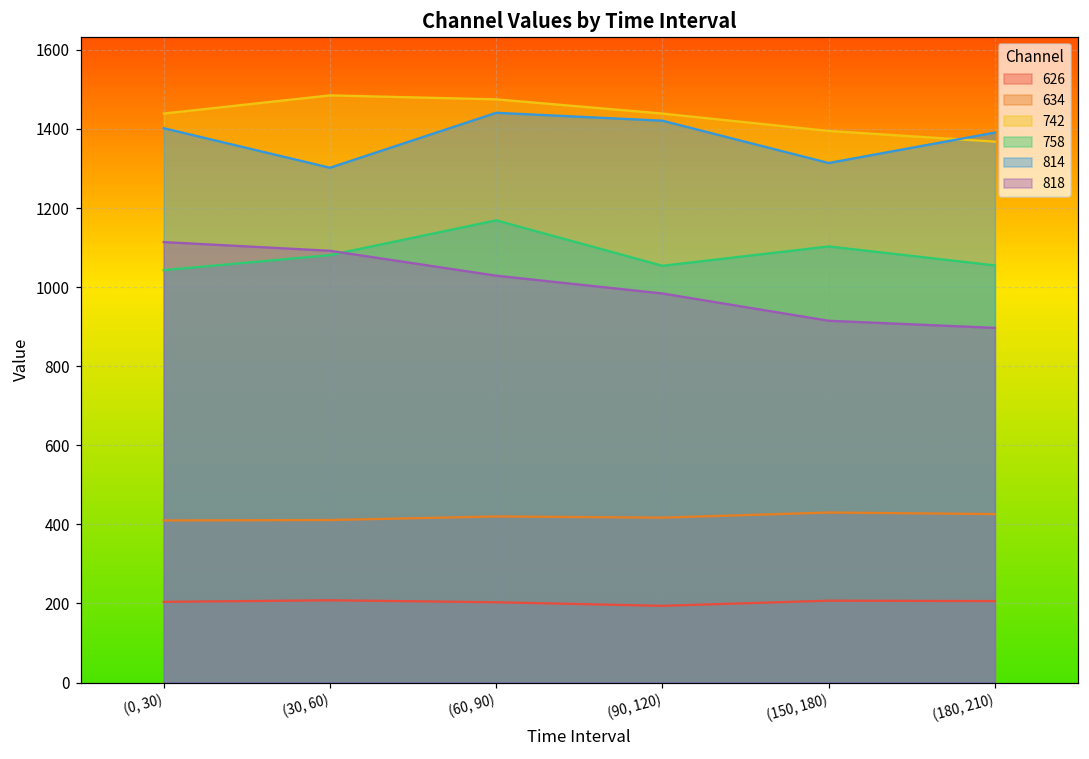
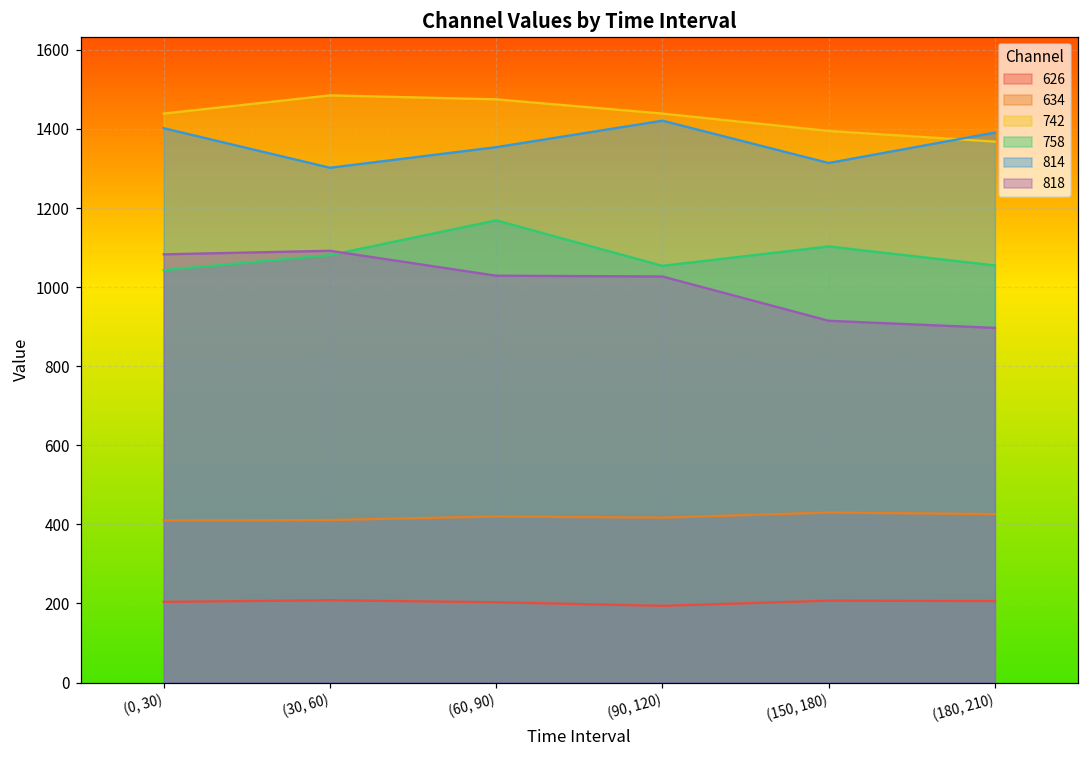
  {
    "758": {
      "(0, 30)": 1040,
      "(30, 60)": 1080,
      "(60, 90)": 1170,
      "(90, 120)": 1050,
      "(150, 180)": 1100,
      "(180, 210)": 1060
    },
    "814": {
      "(0, 30)": 1400,
      "(30, 60)": 1300,
-     "(60, 90)": 1440,
+     "(60, 90)": 1350,
      "(90, 120)": 1420,
      "(150, 180)": 1310,
      "(180, 210)": 1390
    },
    "818": {
-     "(0, 30)": 1110,
+     "(0, 30)": 1080,
      "(30, 60)": 1090,
      "(60, 90)": 1030,
-     "(90, 120)": 980,
+     "(90, 120)": 1030,
      "(150, 180)": 920,
      "(180, 210)": 900
    }
  }
